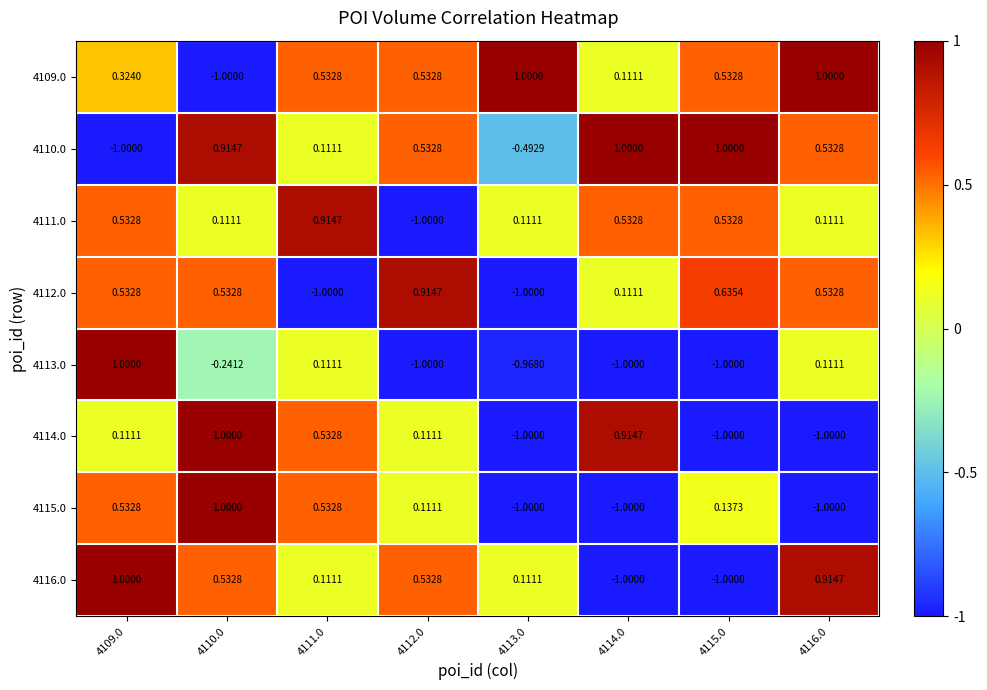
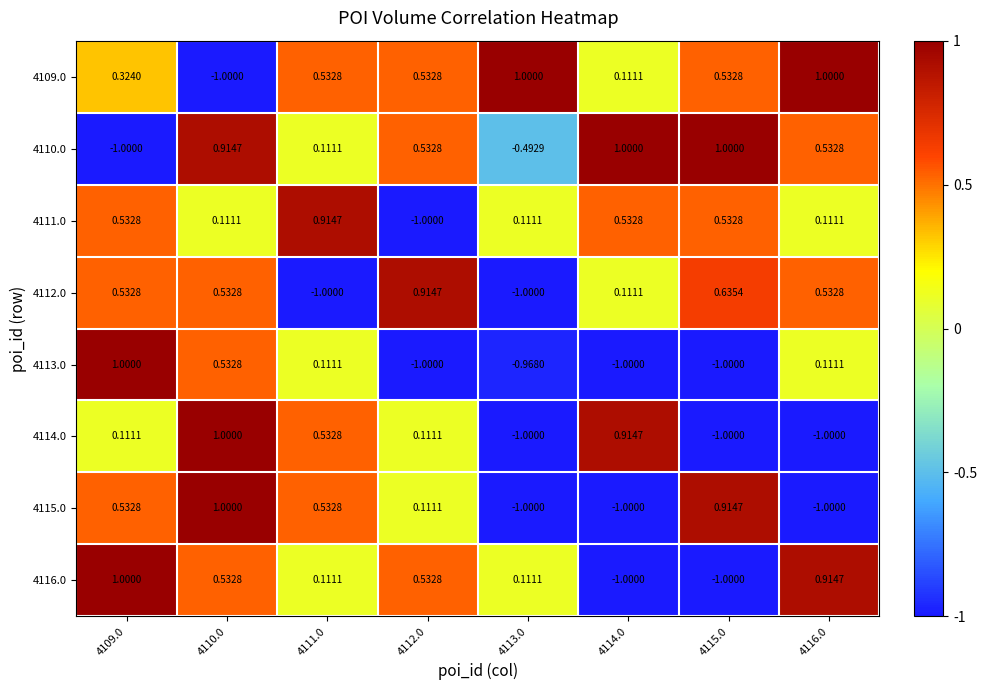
  {
    "4109.0": {
      "4109.0": 0.3240,
      "4110.0": -1.0000,
      "4111.0": 0.5328,
      "4112.0": 0.5328,
      "4113.0": 1.0000,
      "4114.0": 0.1111,
      "4115.0": 0.5328,
      "4116.0": 1.0000
    },
    "4110.0": {
      "4109.0": -1.0000,
      "4110.0": 0.9147,
      "4111.0": 0.1111,
      "4112.0": 0.5328,
      "4113.0": -0.4929,
      "4114.0": 1.0000,
      "4115.0": 1.0000,
      "4116.0": 0.5328
    },
    "4111.0": {
      "4109.0": 0.5328,
      "4110.0": 0.1111,
      "4111.0": 0.9147,
      "4112.0": -1.0000,
      "4113.0": 0.1111,
      "4114.0": 0.5328,
      "4115.0": 0.5328,
      "4116.0": 0.1111
    },
    "4112.0": {
      "4109.0": 0.5328,
      "4110.0": 0.5328,
      "4111.0": -1.0000,
      "4112.0": 0.9147,
      "4113.0": -1.0000,
      "4114.0": 0.1111,
      "4115.0": 0.6354,
      "4116.0": 0.5328
    },
    "4113.0": {
      "4109.0": 1.0000,
-     "4110.0": -0.2412,
+     "4110.0": 0.5328,
      "4111.0": 0.1111,
      "4112.0": -1.0000,
      "4113.0": -0.9680,
      "4114.0": -1.0000,
      "4115.0": -1.0000,
      "4116.0": 0.1111
    },
    "4114.0": {
      "4109.0": 0.1111,
      "4110.0": 1.0000,
      "4111.0": 0.5328,
      "4112.0": 0.1111,
      "4113.0": -1.0000,
      "4114.0": 0.9147,
      "4115.0": -1.0000,
      "4116.0": -1.0000
    },
    "4115.0": {
      "4109.0": 0.5328,
      "4110.0": 1.0000,
      "4111.0": 0.5328,
      "4112.0": 0.1111,
      "4113.0": -1.0000,
      "4114.0": -1.0000,
-     "4115.0": 0.1373,
+     "4115.0": 0.9147,
      "4116.0": -1.0000
    },
    "4116.0": {
      "4109.0": 1.0000,
      "4110.0": 0.5328,
      "4111.0": 0.1111,
      "4112.0": 0.5328,
      "4113.0": 0.1111,
      "4114.0": -1.0000,
      "4115.0": -1.0000,
      "4116.0": 0.9147
    }
  }
